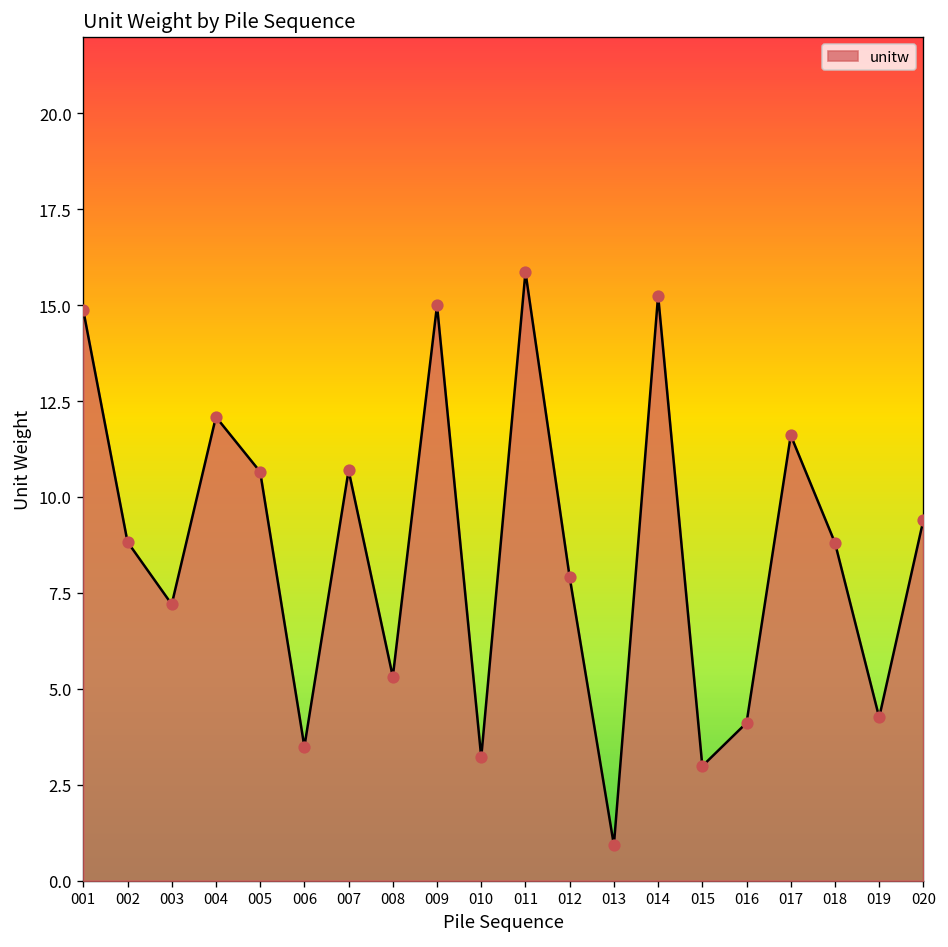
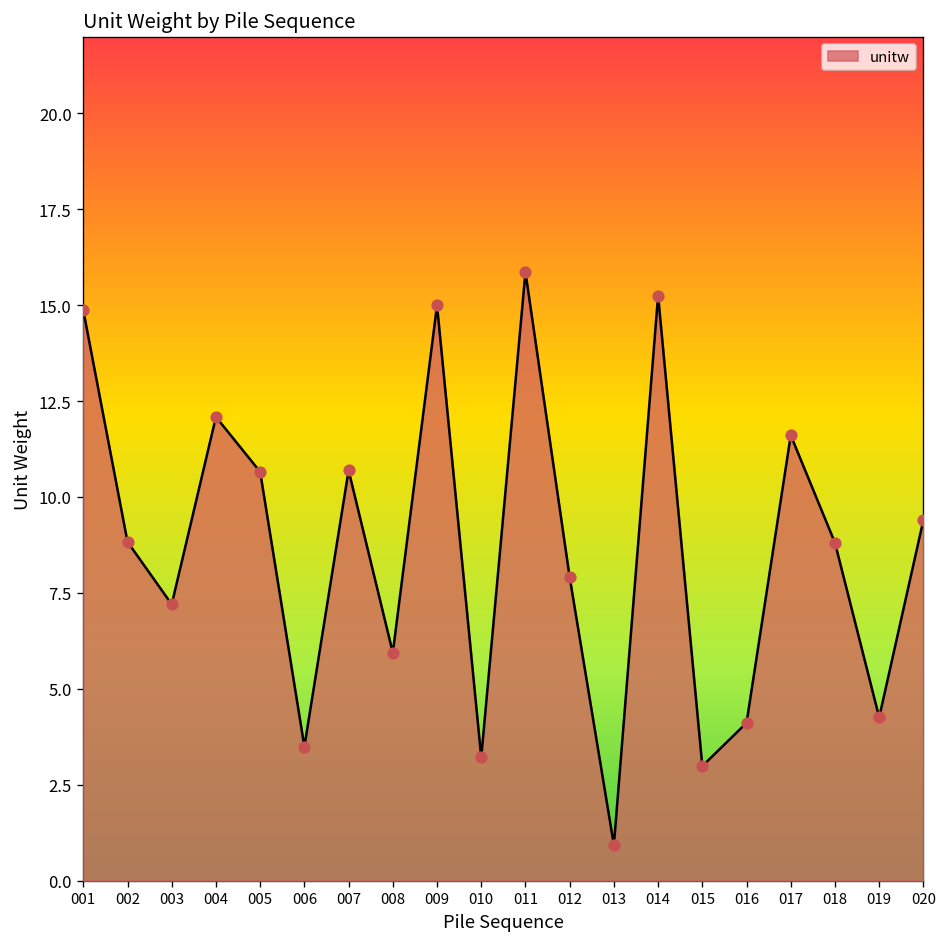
  {
    "001": 14.9,
    "002": 8.8,
    "003": 7.2,
    "004": 12.1,
    "005": 10.7,
    "006": 3.5,
    "007": 10.7,
-   "008": 5.3,
+   "008": 5.9,
    "009": 15.0,
    "010": 3.2,
    "011": 15.9,
    "012": 7.9,
    "013": 0.9,
    "014": 15.2,
    "015": 3.0,
    "016": 4.1,
    "017": 11.6,
    "018": 8.8,
    "019": 4.3,
    "020": 9.4
  }
